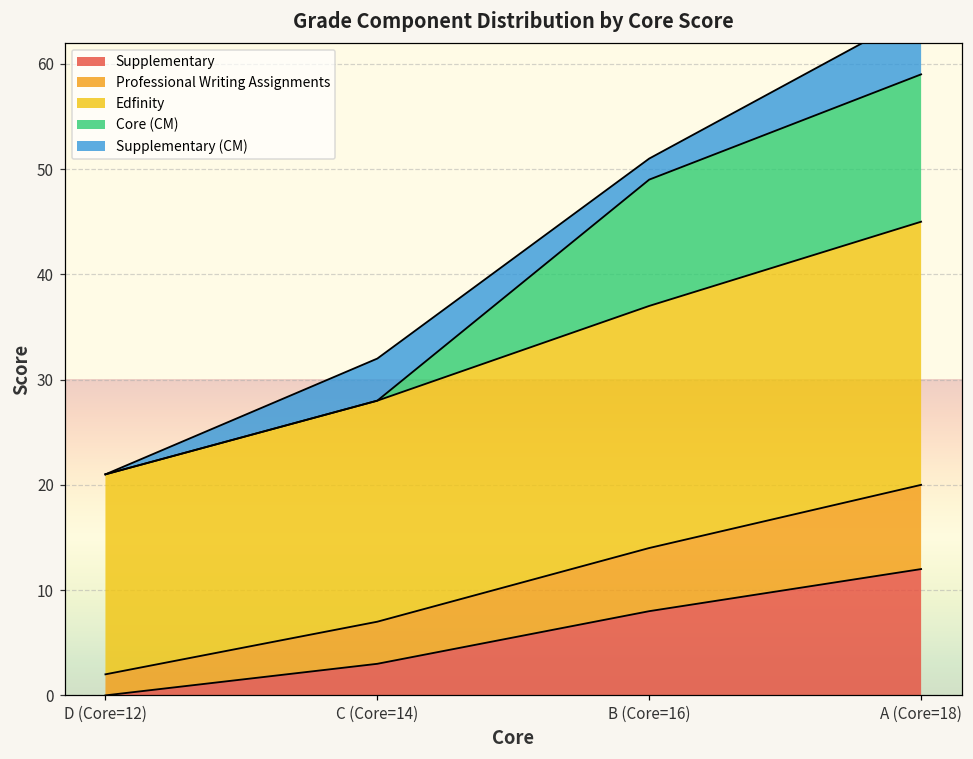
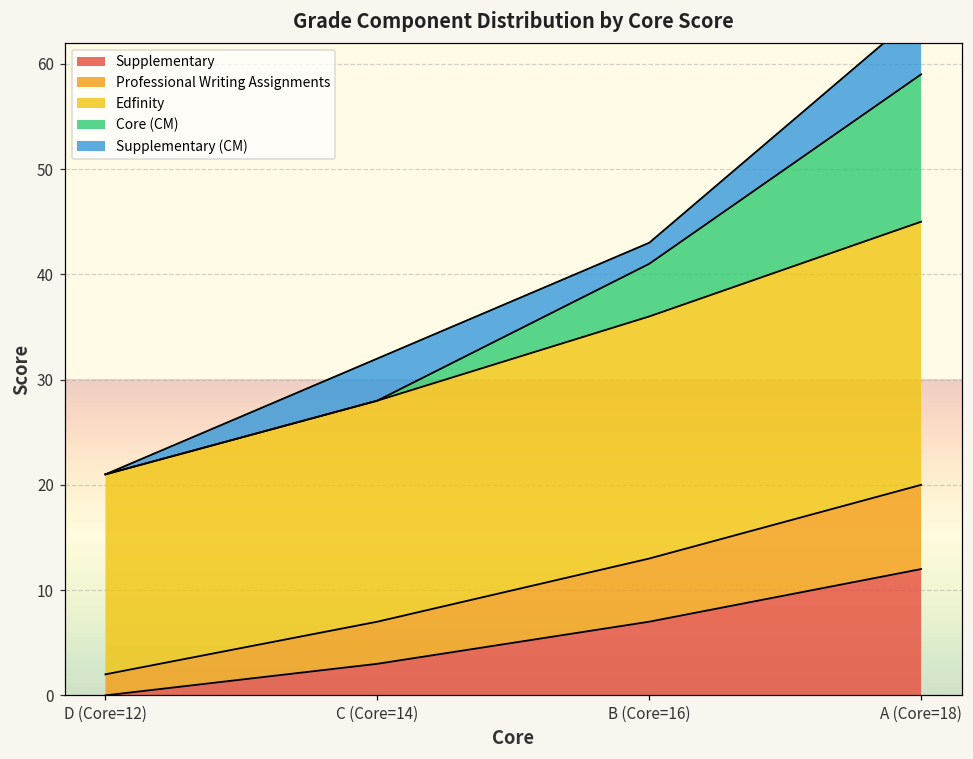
  {
    "Supplementary": {
      "D (Core=12)": 0,
      "C (Core=14)": 3,
-     "B (Core=16)": 8,
+     "B (Core=16)": 7,
      "A (Core=18)": 12
    },
    "Core (CM)": {
-     "B (Core=16)": 12,
+     "B (Core=16)": 5,
      "A (Core=18)": 14
    },
    "Supplementary (CM)": {
      "C (Core=14)": 4,
      "B (Core=16)": 2
    }
  }
